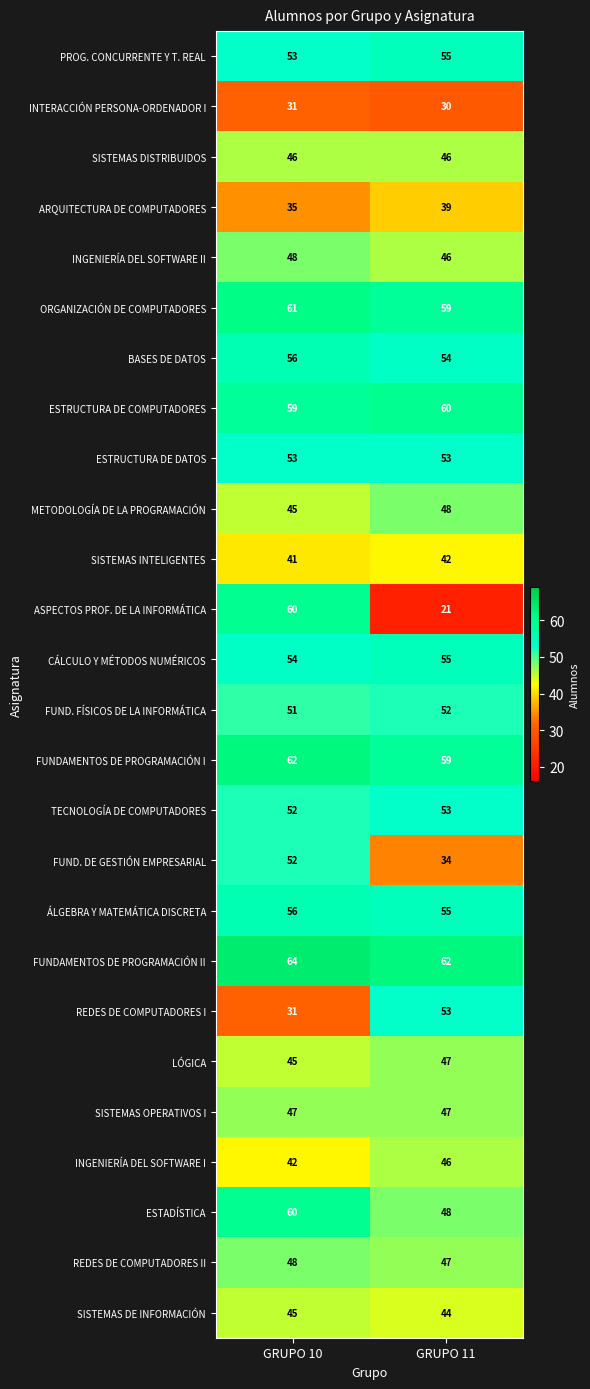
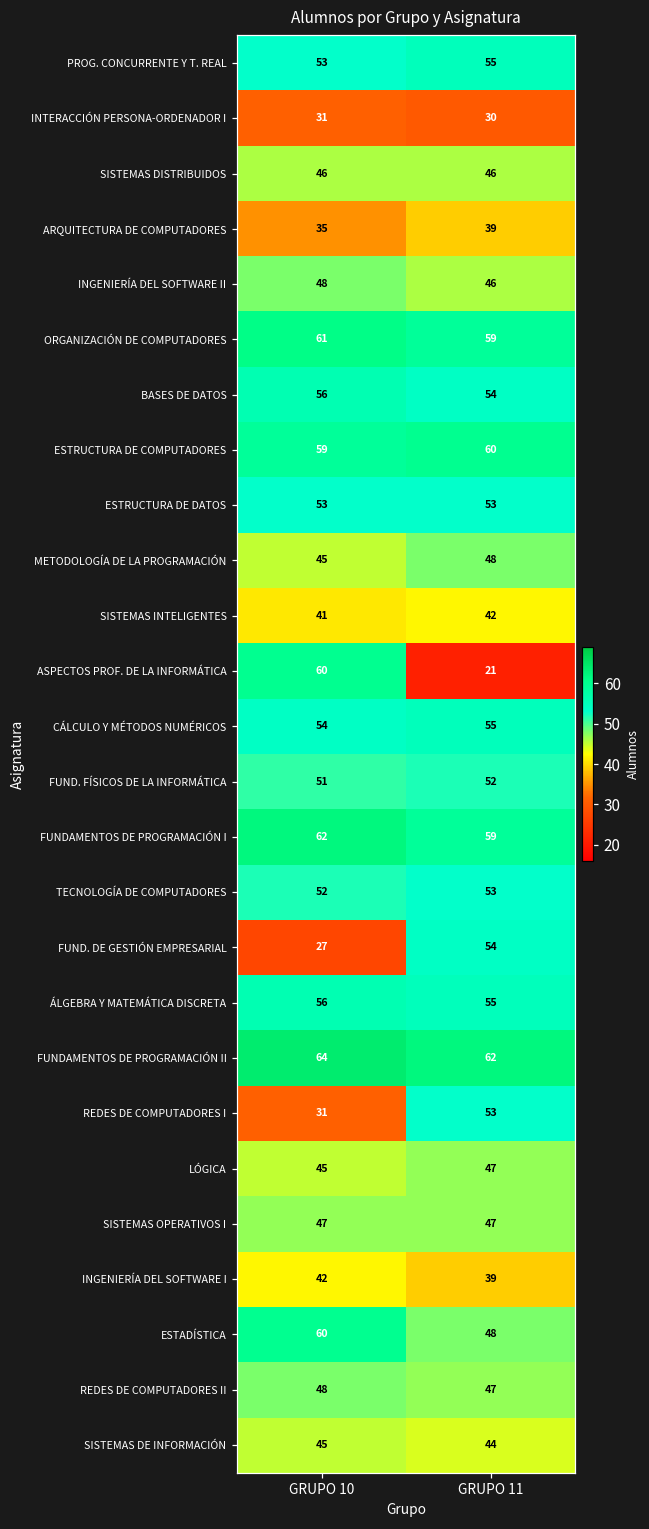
  {
    "PROG. CONCURRENTE Y T. REAL": {
      "GRUPO 10": 53,
      "GRUPO 11": 55
    },
    "INTERACCIÓN PERSONA-ORDENADOR I": {
      "GRUPO 10": 31,
      "GRUPO 11": 30
    },
    "SISTEMAS DISTRIBUIDOS": {
      "GRUPO 10": 46,
      "GRUPO 11": 46
    },
    "ARQUITECTURA DE COMPUTADORES": {
      "GRUPO 10": 35,
      "GRUPO 11": 39
    },
    "INGENIERÍA DEL SOFTWARE II": {
      "GRUPO 10": 48,
      "GRUPO 11": 46
    },
    "ORGANIZACIÓN DE COMPUTADORES": {
      "GRUPO 10": 61,
      "GRUPO 11": 59
    },
    "BASES DE DATOS": {
      "GRUPO 10": 56,
      "GRUPO 11": 54
    },
    "ESTRUCTURA DE COMPUTADORES": {
      "GRUPO 10": 59,
      "GRUPO 11": 60
    },
    "ESTRUCTURA DE DATOS": {
      "GRUPO 10": 53,
      "GRUPO 11": 53
    },
    "METODOLOGÍA DE LA PROGRAMACIÓN": {
      "GRUPO 10": 45,
      "GRUPO 11": 48
    },
    "SISTEMAS INTELIGENTES": {
      "GRUPO 10": 41,
      "GRUPO 11": 42
    },
    "ASPECTOS PROF. DE LA INFORMÁTICA": {
      "GRUPO 10": 60,
      "GRUPO 11": 21
    },
    "CÁLCULO Y MÉTODOS NUMÉRICOS": {
      "GRUPO 10": 54,
      "GRUPO 11": 55
    },
    "FUND. FÍSICOS DE LA INFORMÁTICA": {
      "GRUPO 10": 51,
      "GRUPO 11": 52
    },
    "FUNDAMENTOS DE PROGRAMACIÓN I": {
      "GRUPO 10": 62,
      "GRUPO 11": 59
    },
    "TECNOLOGÍA DE COMPUTADORES": {
      "GRUPO 10": 52,
      "GRUPO 11": 53
    },
    "FUND. DE GESTIÓN EMPRESARIAL": {
-     "GRUPO 10": 52,
-     "GRUPO 11": 34
+     "GRUPO 10": 27,
+     "GRUPO 11": 54
    },
    "ÁLGEBRA Y MATEMÁTICA DISCRETA": {
      "GRUPO 10": 56,
      "GRUPO 11": 55
    },
    "FUNDAMENTOS DE PROGRAMACIÓN II": {
      "GRUPO 10": 64,
      "GRUPO 11": 62
    },
    "REDES DE COMPUTADORES I": {
      "GRUPO 10": 31,
      "GRUPO 11": 53
    },
    "LÓGICA": {
      "GRUPO 10": 45,
      "GRUPO 11": 47
    },
    "SISTEMAS OPERATIVOS I": {
      "GRUPO 10": 47,
      "GRUPO 11": 47
    },
    "INGENIERÍA DEL SOFTWARE I": {
      "GRUPO 10": 42,
-     "GRUPO 11": 46
+     "GRUPO 11": 39
    },
    "ESTADÍSTICA": {
      "GRUPO 10": 60,
      "GRUPO 11": 48
    },
    "REDES DE COMPUTADORES II": {
      "GRUPO 10": 48,
      "GRUPO 11": 47
    },
    "SISTEMAS DE INFORMACIÓN": {
      "GRUPO 10": 45,
      "GRUPO 11": 44
    }
  }
